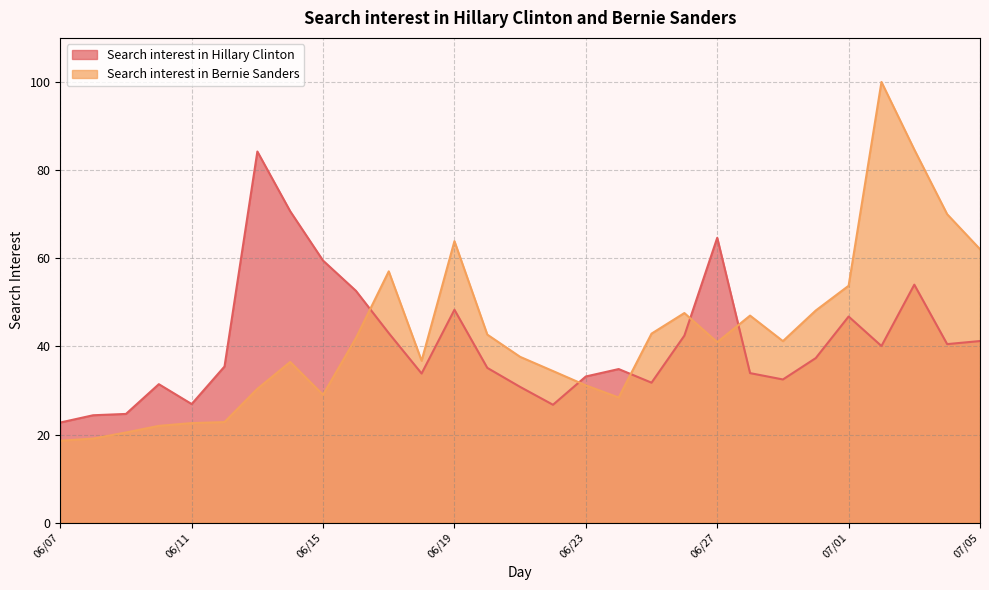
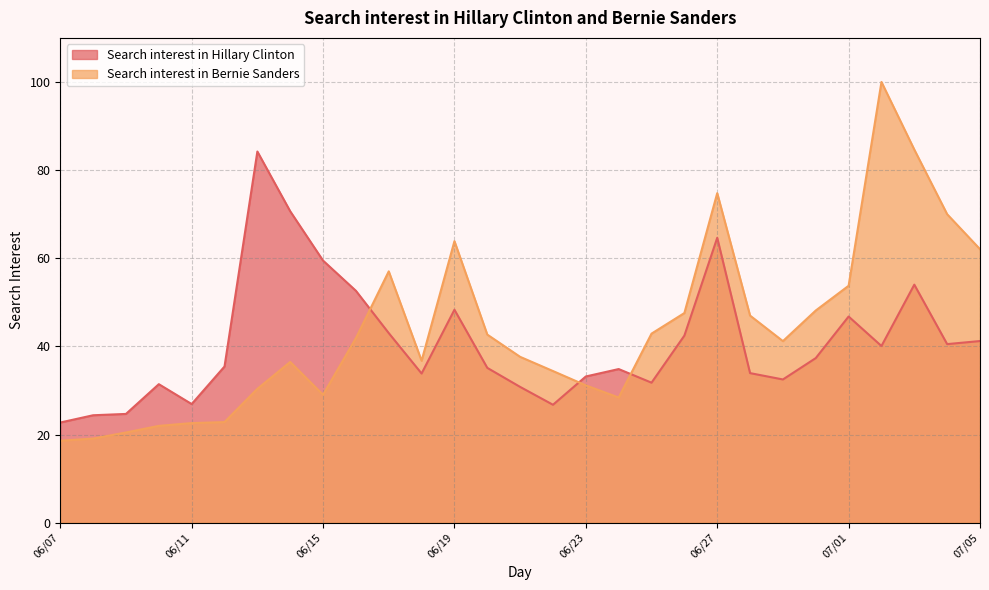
  {
    "Search interest in Hillary Clinton": {
      "06/07": 23,
      "06/11": 27,
      "06/15": 59,
      "06/19": 48,
      "06/23": 33,
      "06/27": 65,
      "07/01": 47,
      "07/05": 41
    },
    "Search interest in Bernie Sanders": {
      "06/07": 19,
      "06/11": 23,
      "06/15": 29,
      "06/19": 64,
      "06/23": 31,
-     "06/27": 41,
+     "06/27": 75,
      "07/01": 54,
      "07/05": 62
    }
  }
